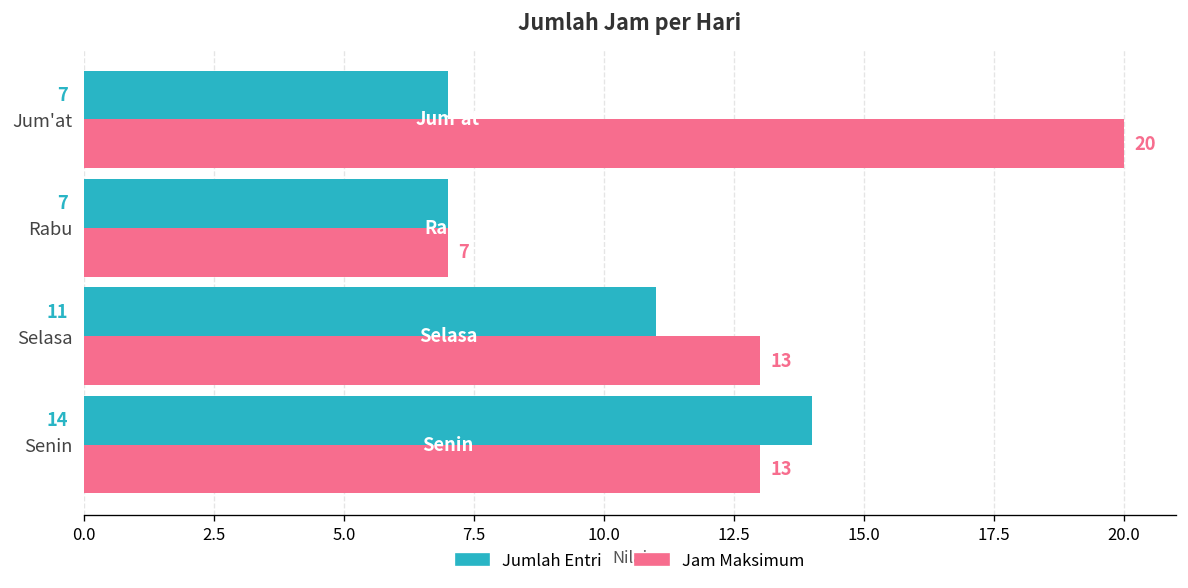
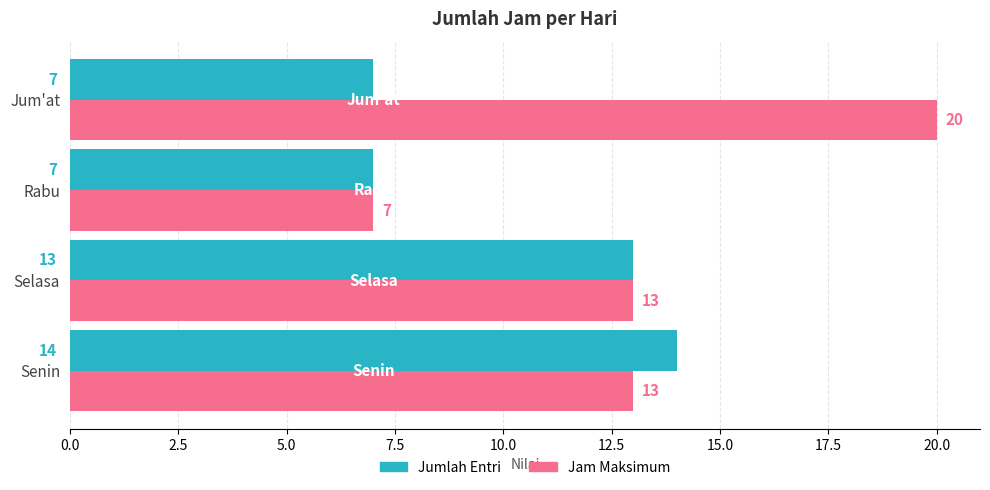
  {
    "Jumlah Entri": {
-     "Selasa": 11
+     "Selasa": 13
    },
    "Jam Maksimum": {
      "Jum'at": 20,
      "Selasa": 13,
      "Senin": 13
    }
  }
